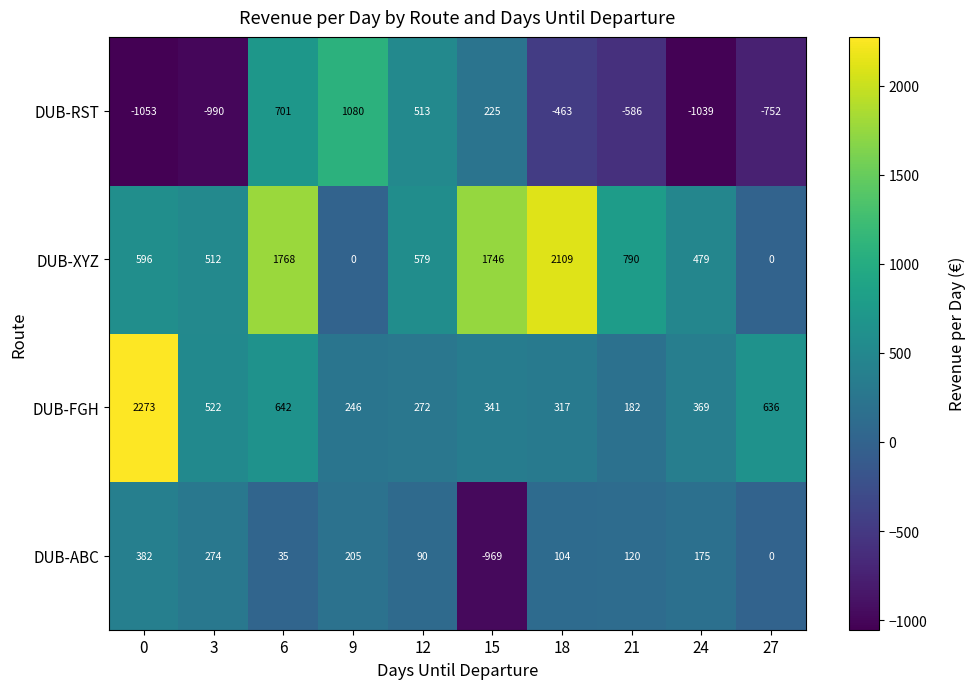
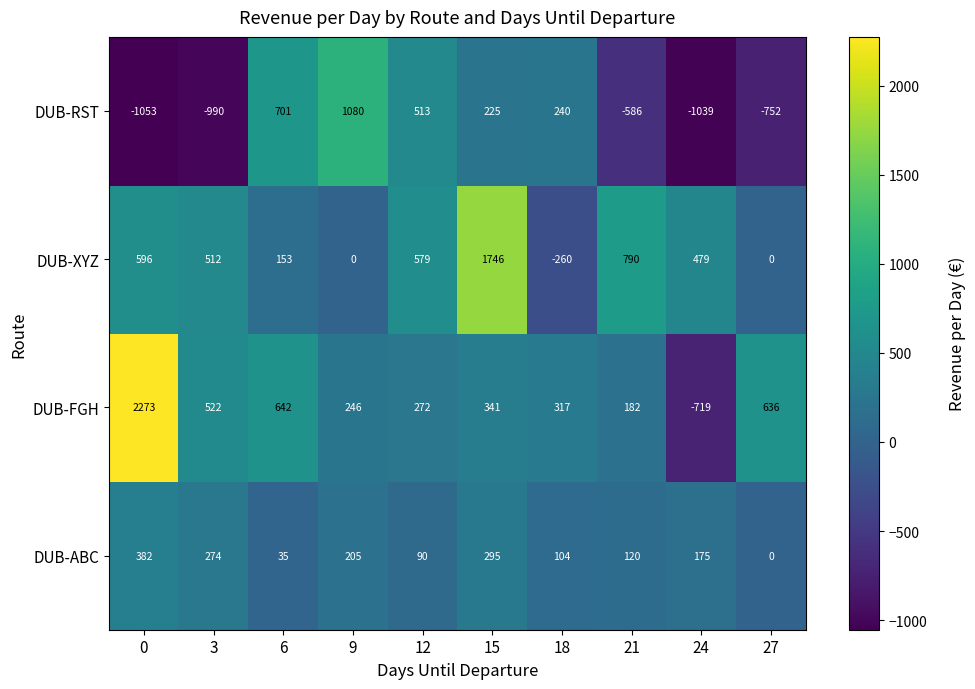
  {
    "DUB-RST": {
      "0": -1053,
      "3": -990,
      "6": 701,
      "9": 1080,
      "12": 513,
      "15": 225,
-     "18": -463,
+     "18": 240,
      "21": -586,
      "24": -1039,
      "27": -752
    },
    "DUB-XYZ": {
      "0": 596,
      "3": 512,
-     "6": 1768,
+     "6": 153,
      "9": 0,
      "12": 579,
      "15": 1746,
-     "18": 2109,
+     "18": -260,
      "21": 790,
      "24": 479,
      "27": 0
    },
    "DUB-FGH": {
      "0": 2273,
      "3": 522,
      "6": 642,
      "9": 246,
      "12": 272,
      "15": 341,
      "18": 317,
      "21": 182,
-     "24": 369,
+     "24": -719,
      "27": 636
    },
    "DUB-ABC": {
      "0": 382,
      "3": 274,
      "6": 35,
      "9": 205,
      "12": 90,
-     "15": -969,
+     "15": 295,
      "18": 104,
      "21": 120,
      "24": 175,
      "27": 0
    }
  }
